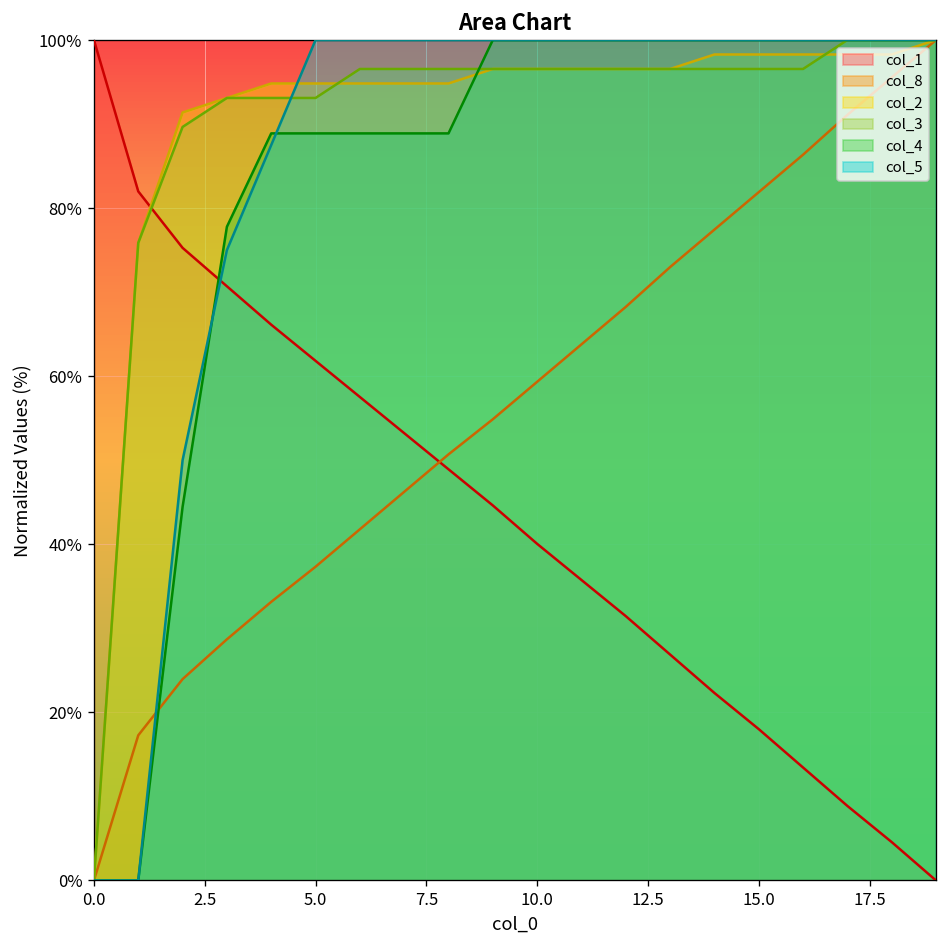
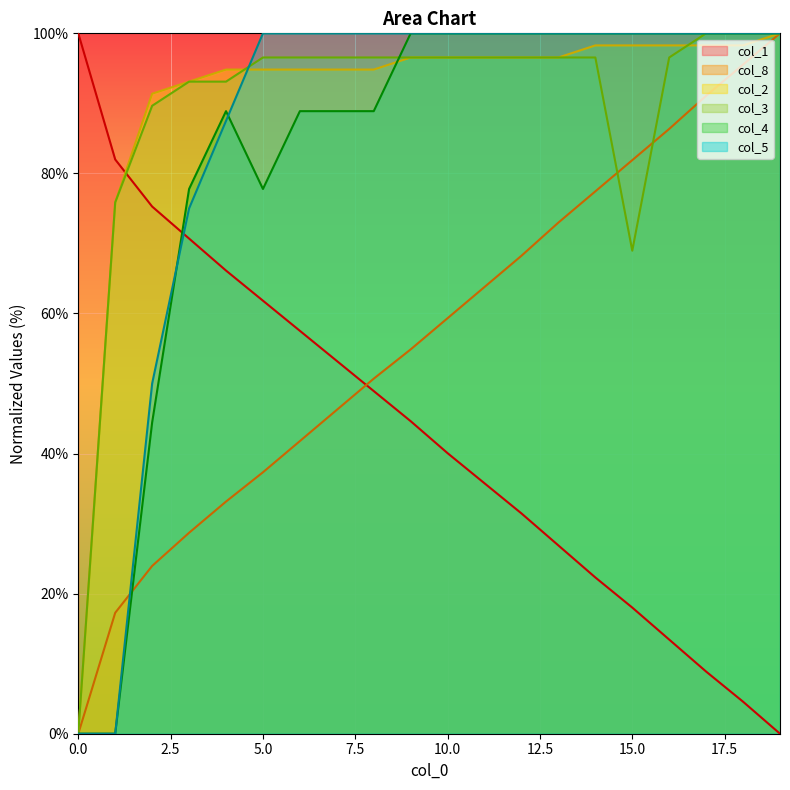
  {
    "col_3": {
-     "5.0": "93%",
-     "15.0": "97%"
+     "5.0": "97%",
+     "15.0": "69%"
    },
    "col_4": {
-     "5.0": "89%"
+     "5.0": "78%"
    },
    "col_5": {
      "5.0": "100%"
    }
  }
